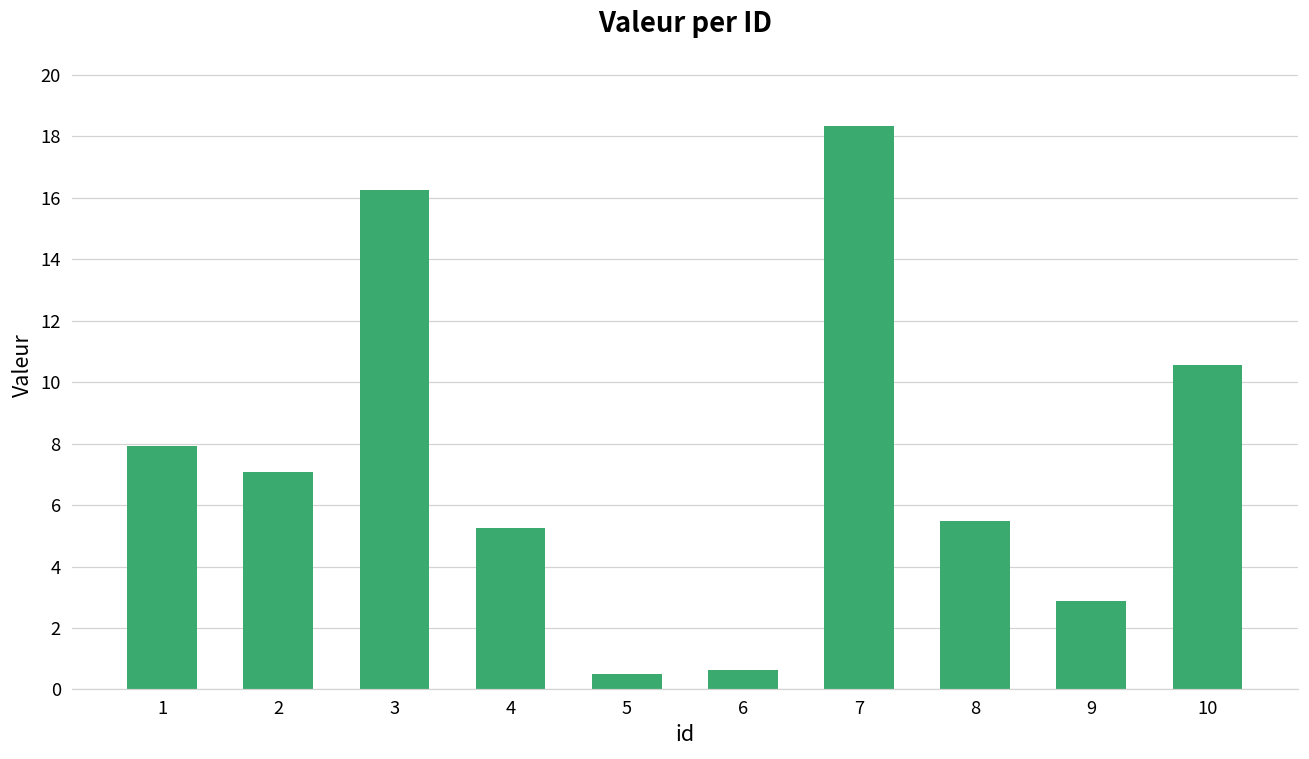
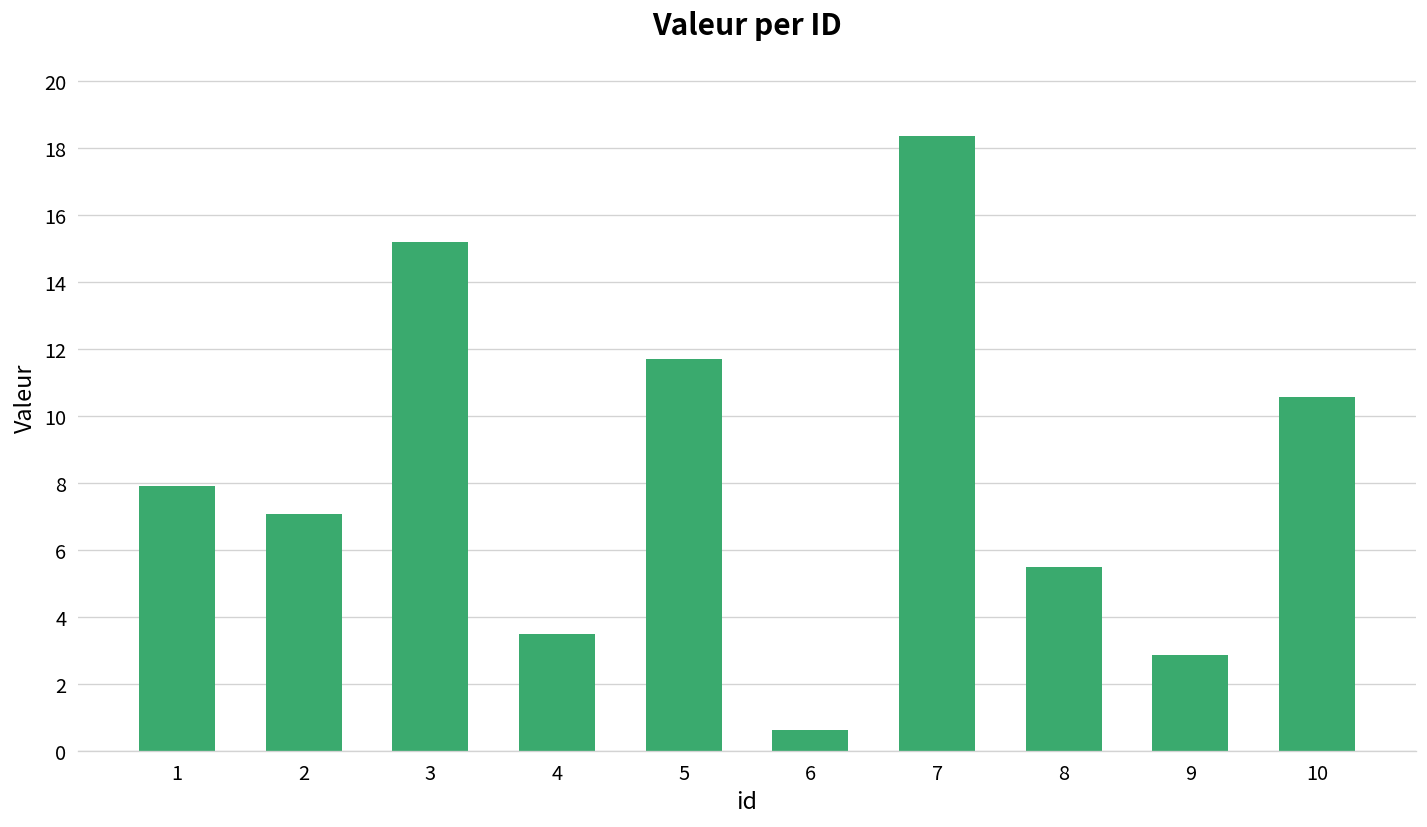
  {
    "1": 7.9,
    "2": 7.1,
-   "3": 16.3,
-   "4": 5.3,
-   "5": 0.5,
+   "3": 15.2,
+   "4": 3.5,
+   "5": 11.7,
    "6": 0.6,
    "7": 18.4,
    "8": 5.5,
    "9": 2.9,
    "10": 10.6
  }
